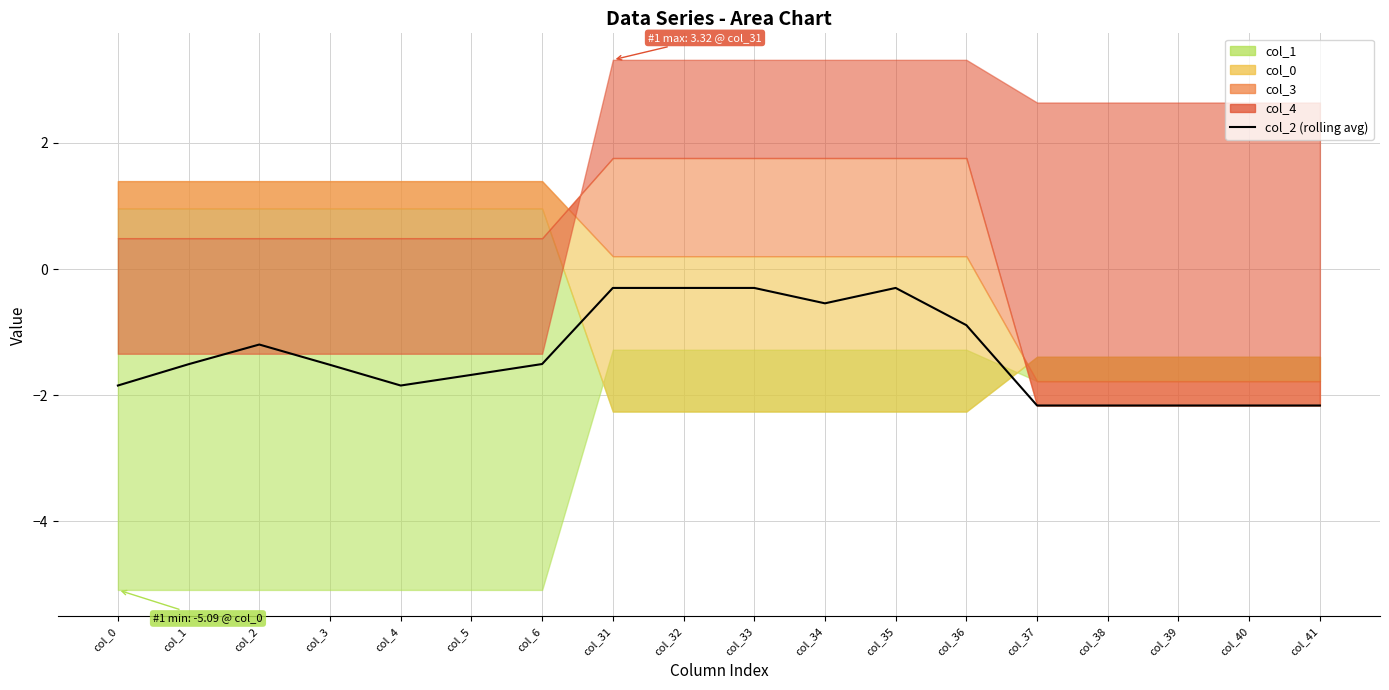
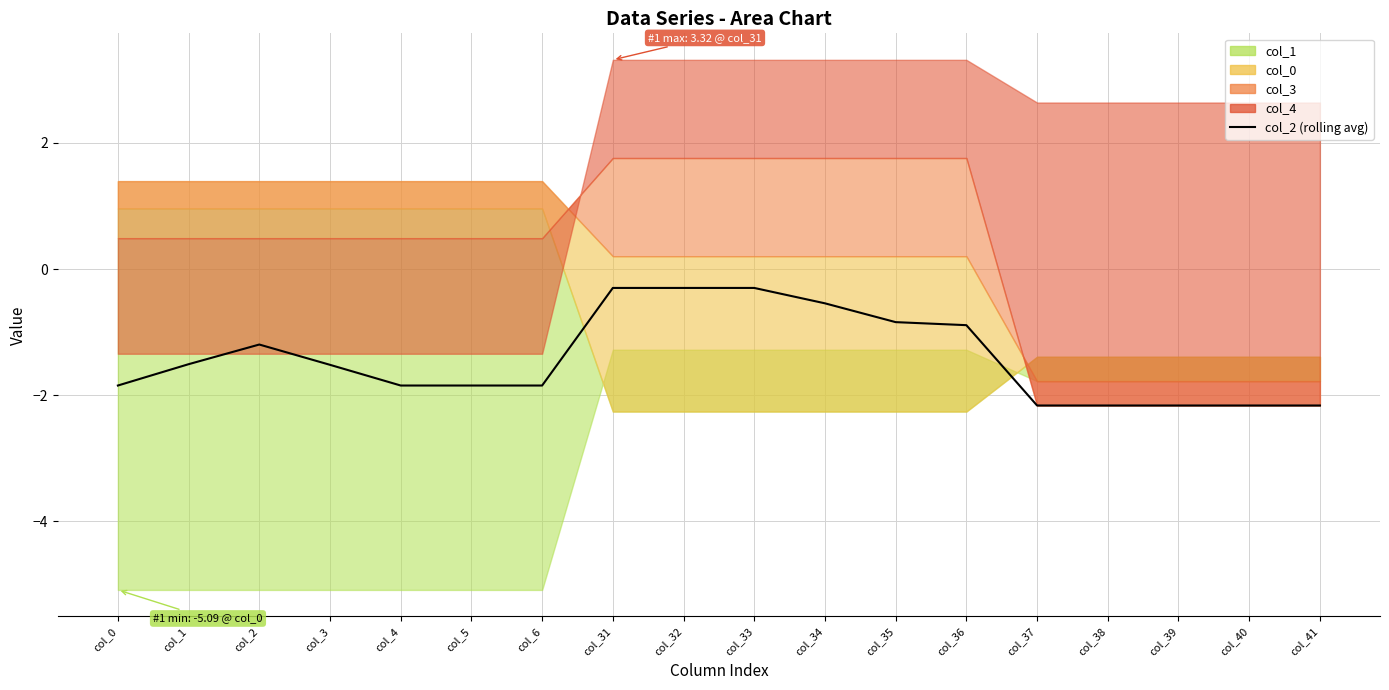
  {
    "col_2 (rolling avg)": {
      "col_0": -1.8,
      "col_1": -1.5,
      "col_2": -1.2,
      "col_3": -1.5,
      "col_4": -1.8,
-     "col_5": -1.7,
-     "col_6": -1.5,
+     "col_5": -1.8,
+     "col_6": -1.8,
      "col_31": -0.3,
      "col_32": -0.3,
      "col_33": -0.3,
      "col_34": -0.5,
-     "col_35": -0.3,
+     "col_35": -0.8,
      "col_36": -0.9,
      "col_37": -2.2,
      "col_38": -2.2,
      "col_39": -2.2,
      "col_40": -2.2,
      "col_41": -2.2
    }
  }
